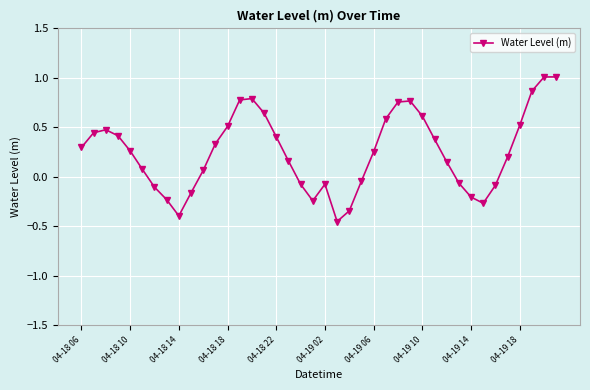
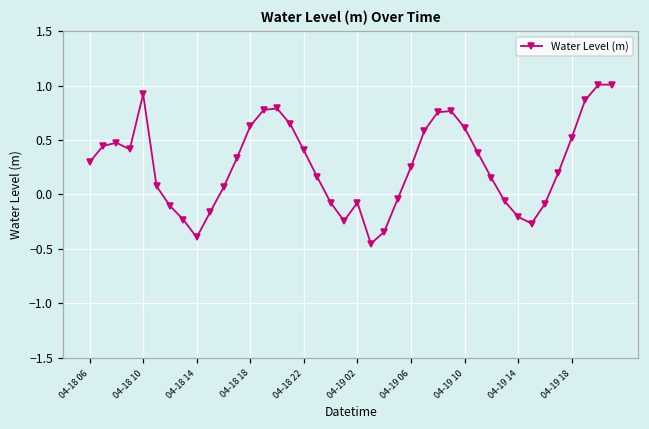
  {
    "04-18 06": 0.3,
-   "04-18 10": 0.3,
+   "04-18 10": 0.9,
    "04-18 14": -0.4,
-   "04-18 18": 0.5,
+   "04-18 18": 0.6,
    "04-18 22": 0.4,
    "04-19 02": -0.1,
    "04-19 06": 0.3,
    "04-19 10": 0.6,
    "04-19 14": -0.2,
    "04-19 18": 0.5
  }
